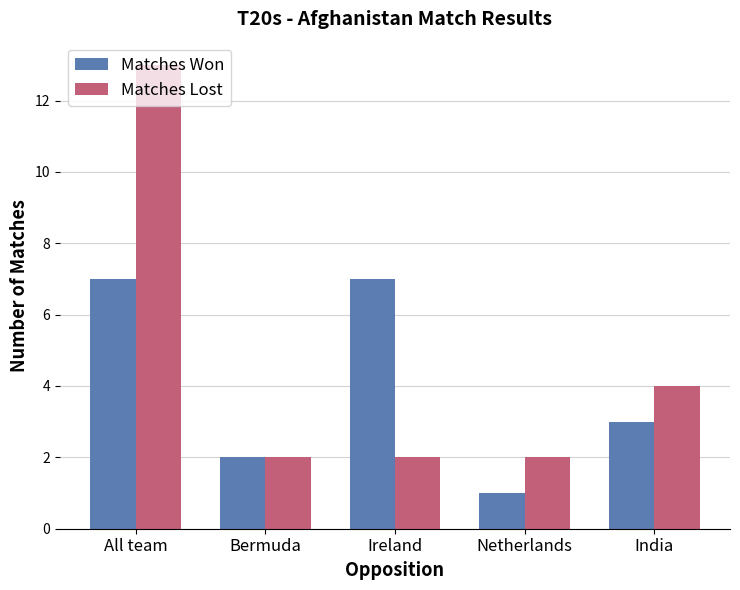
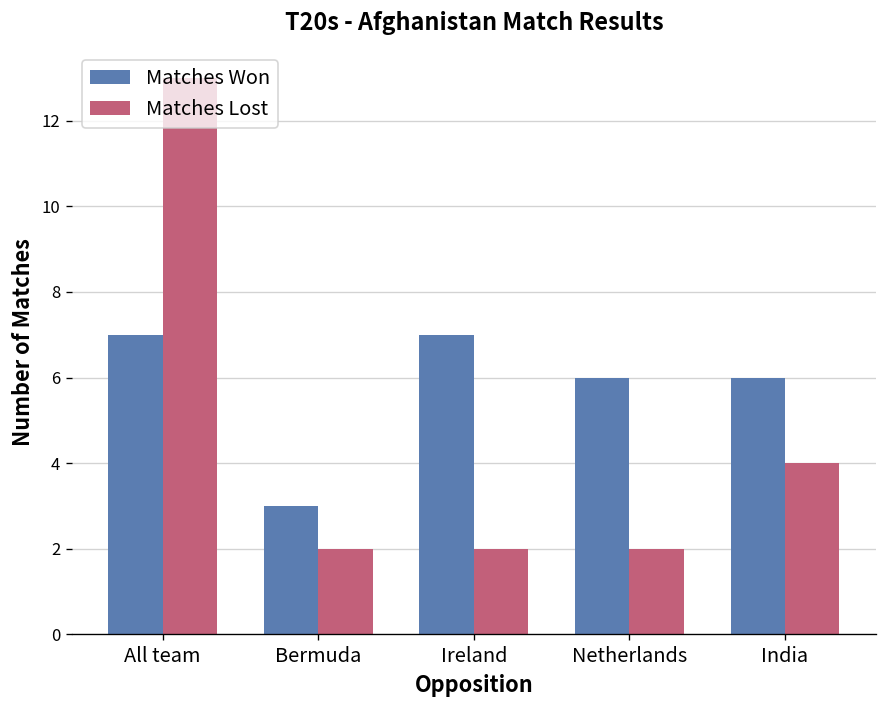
  {
    "Matches Won": {
      "All team": 7,
-     "Bermuda": 2,
+     "Bermuda": 3,
      "Ireland": 7,
-     "Netherlands": 1,
-     "India": 3
+     "Netherlands": 6,
+     "India": 6
    },
    "Matches Lost": {
      "Bermuda": 2,
      "Ireland": 2,
      "Netherlands": 2,
      "India": 4
    }
  }
